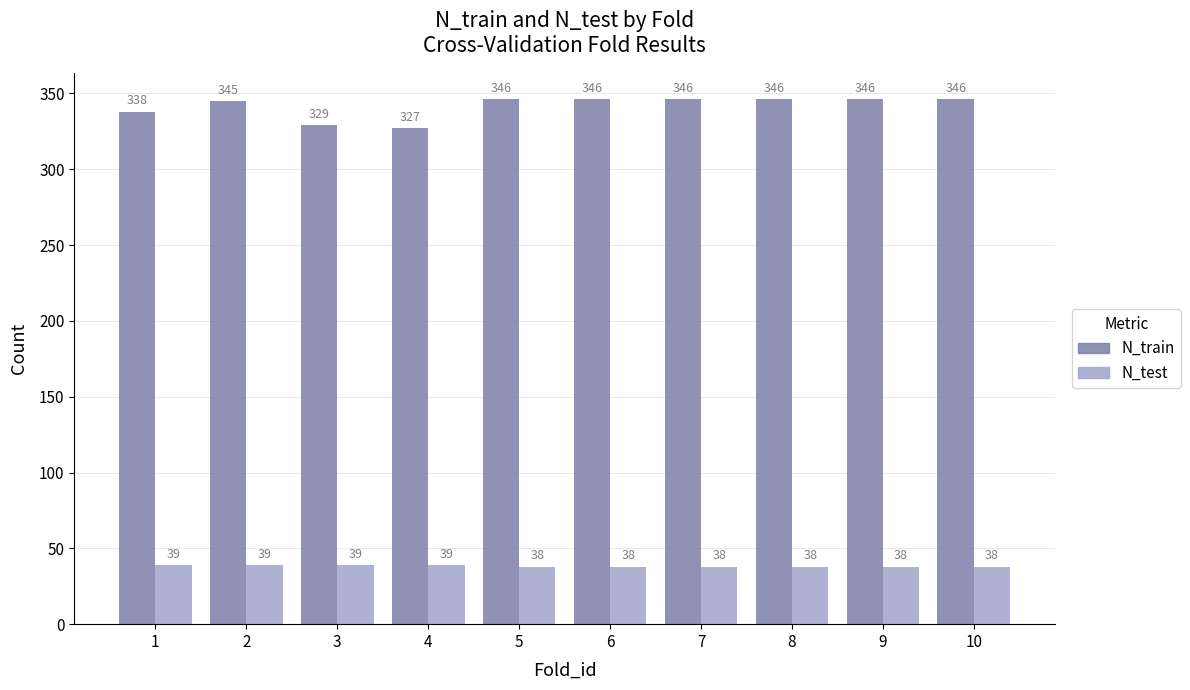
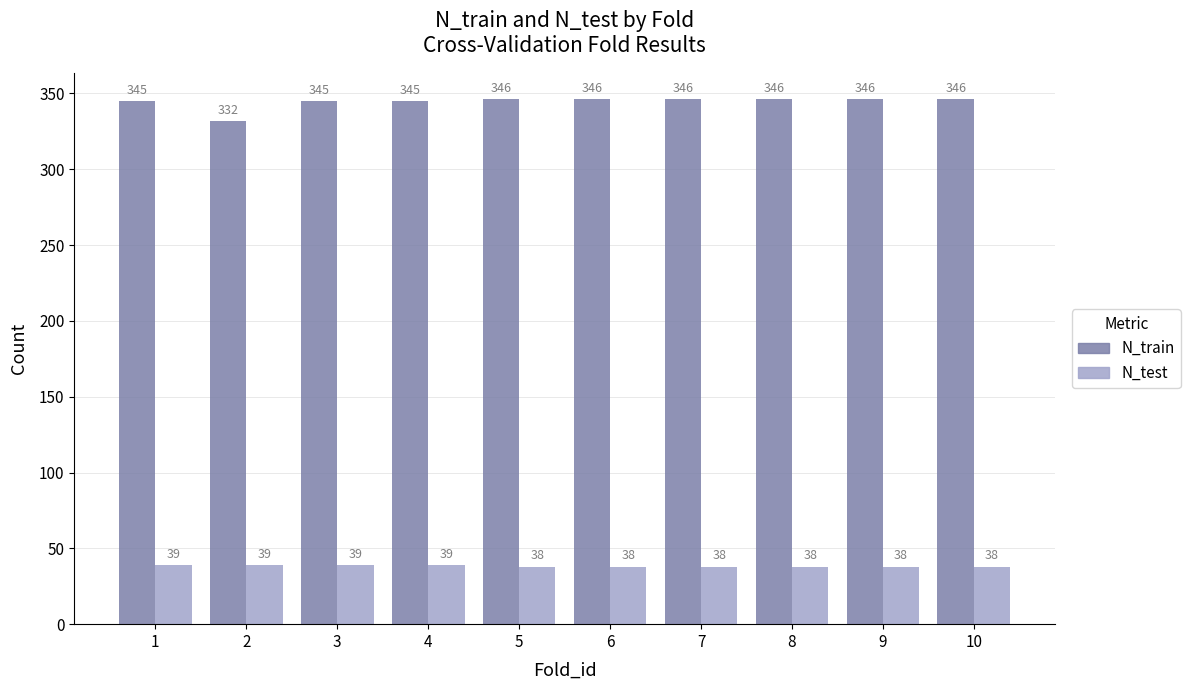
  {
    "N_train": {
-     "1": 338,
-     "2": 345,
-     "3": 329,
-     "4": 327,
+     "1": 345,
+     "2": 332,
+     "3": 345,
+     "4": 345,
      "5": 346,
      "6": 346,
      "7": 346,
      "8": 346,
      "9": 346,
      "10": 346
    },
    "N_test": {
      "1": 39,
      "2": 39,
      "3": 39,
      "4": 39,
      "5": 38,
      "6": 38,
      "7": 38,
      "8": 38,
      "9": 38,
      "10": 38
    }
  }
